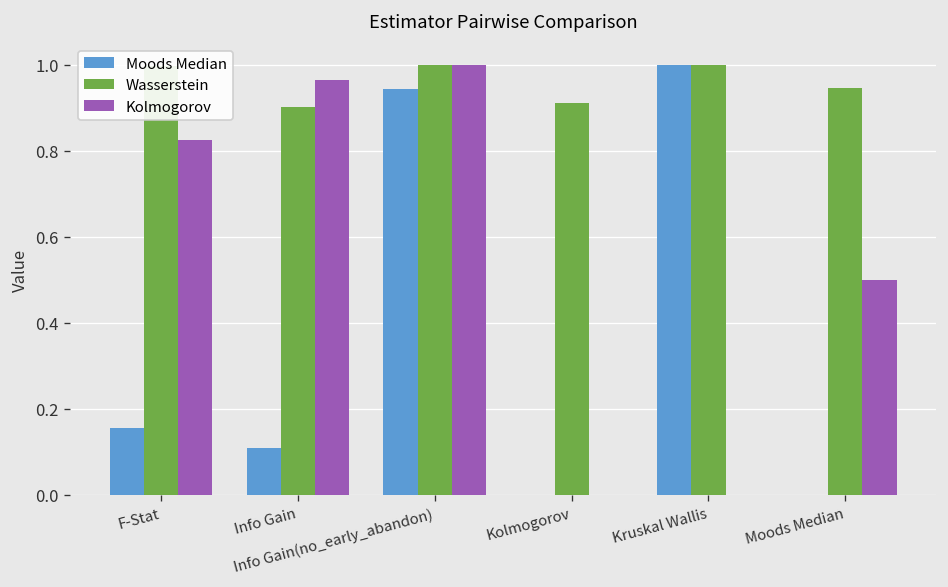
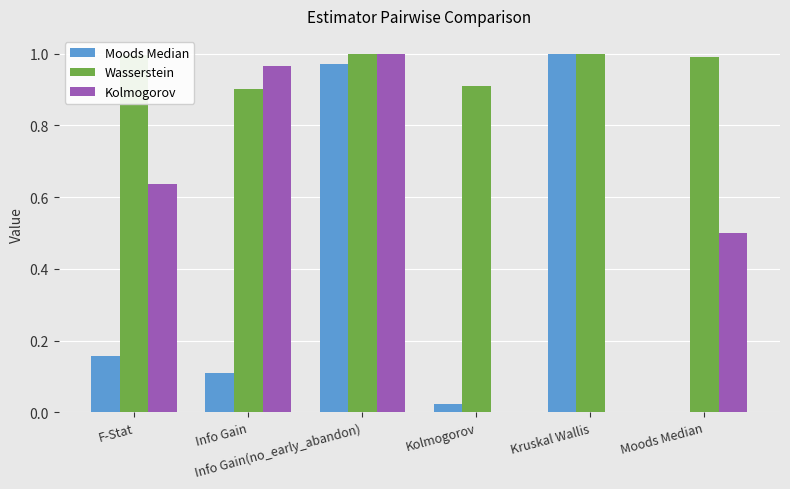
  {
    "Moods Median": {
      "F-Stat": 0.16,
      "Info Gain": 0.11,
-     "Info Gain(no_early_abandon)": 0.94,
-     "Kolmogorov": 0.00,
+     "Info Gain(no_early_abandon)": 0.97,
+     "Kolmogorov": 0.02,
      "Kruskal Wallis": 1.00,
      "Moods Median": 0.00
    },
    "Wasserstein": {
      "Info Gain": 0.90,
      "Info Gain(no_early_abandon)": 1.00,
      "Kolmogorov": 0.91,
      "Kruskal Wallis": 1.00,
-     "Moods Median": 0.95
+     "Moods Median": 0.99
    },
    "Kolmogorov": {
-     "F-Stat": 0.83,
+     "F-Stat": 0.64,
      "Info Gain": 0.97,
      "Info Gain(no_early_abandon)": 1.00,
      "Kolmogorov": 0.00,
      "Kruskal Wallis": 0.00,
      "Moods Median": 0.50
    }
  }
